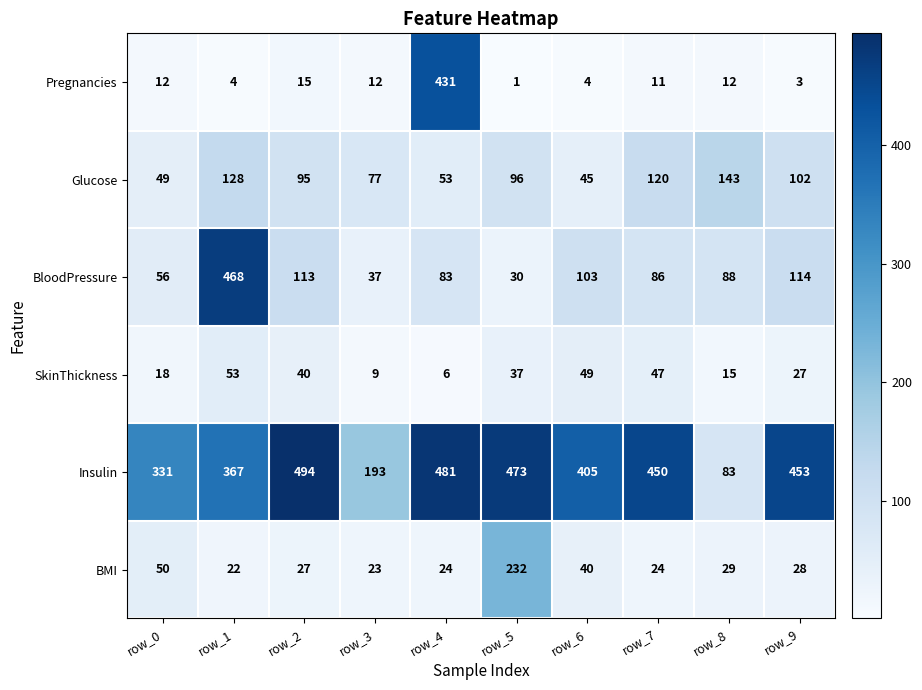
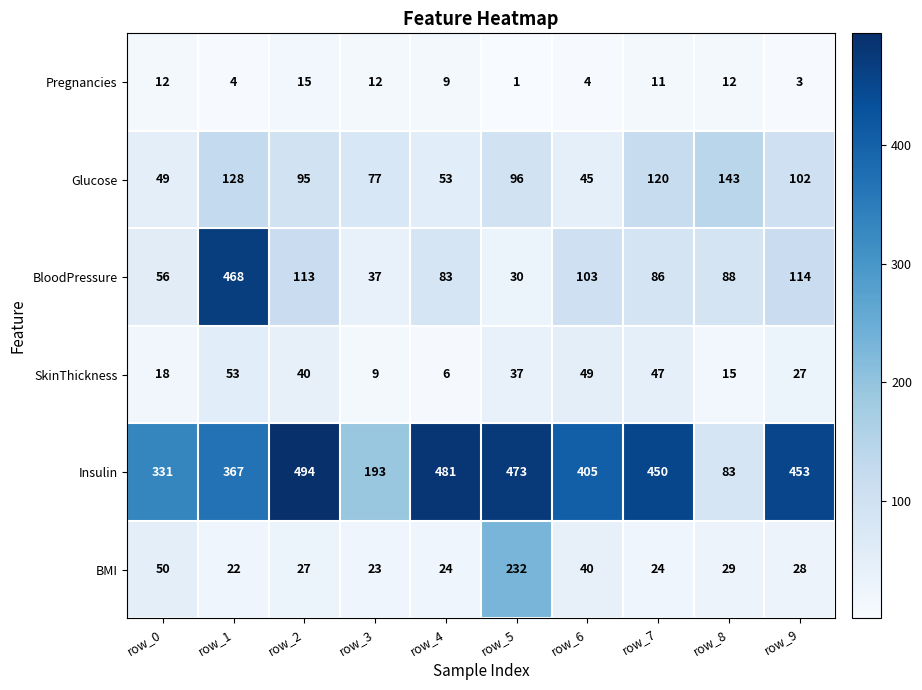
  {
    "Pregnancies": {
      "row_0": 12,
      "row_1": 4,
      "row_2": 15,
      "row_3": 12,
-     "row_4": 431,
+     "row_4": 9,
      "row_5": 1,
      "row_6": 4,
      "row_7": 11,
      "row_8": 12,
      "row_9": 3
    },
    "Glucose": {
      "row_0": 49,
      "row_1": 128,
      "row_2": 95,
      "row_3": 77,
      "row_4": 53,
      "row_5": 96,
      "row_6": 45,
      "row_7": 120,
      "row_8": 143,
      "row_9": 102
    },
    "BloodPressure": {
      "row_0": 56,
      "row_1": 468,
      "row_2": 113,
      "row_3": 37,
      "row_4": 83,
      "row_5": 30,
      "row_6": 103,
      "row_7": 86,
      "row_8": 88,
      "row_9": 114
    },
    "SkinThickness": {
      "row_0": 18,
      "row_1": 53,
      "row_2": 40,
      "row_3": 9,
      "row_4": 6,
      "row_5": 37,
      "row_6": 49,
      "row_7": 47,
      "row_8": 15,
      "row_9": 27
    },
    "Insulin": {
      "row_0": 331,
      "row_1": 367,
      "row_2": 494,
      "row_3": 193,
      "row_4": 481,
      "row_5": 473,
      "row_6": 405,
      "row_7": 450,
      "row_8": 83,
      "row_9": 453
    },
    "BMI": {
      "row_0": 50,
      "row_1": 22,
      "row_2": 27,
      "row_3": 23,
      "row_4": 24,
      "row_5": 232,
      "row_6": 40,
      "row_7": 24,
      "row_8": 29,
      "row_9": 28
    }
  }
